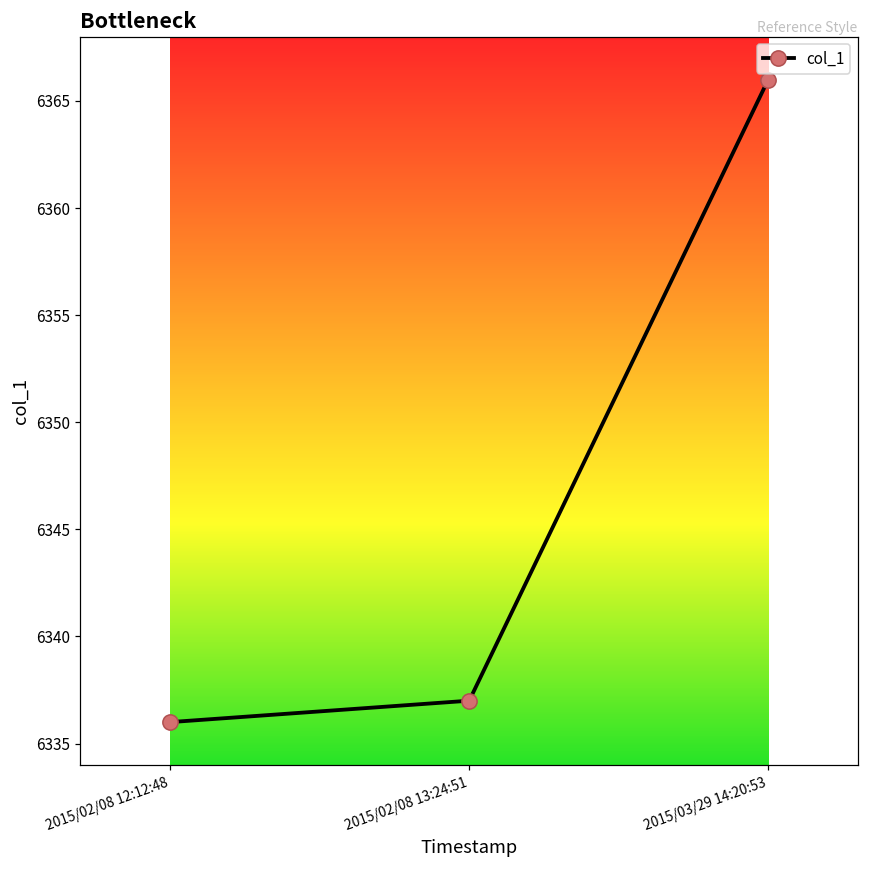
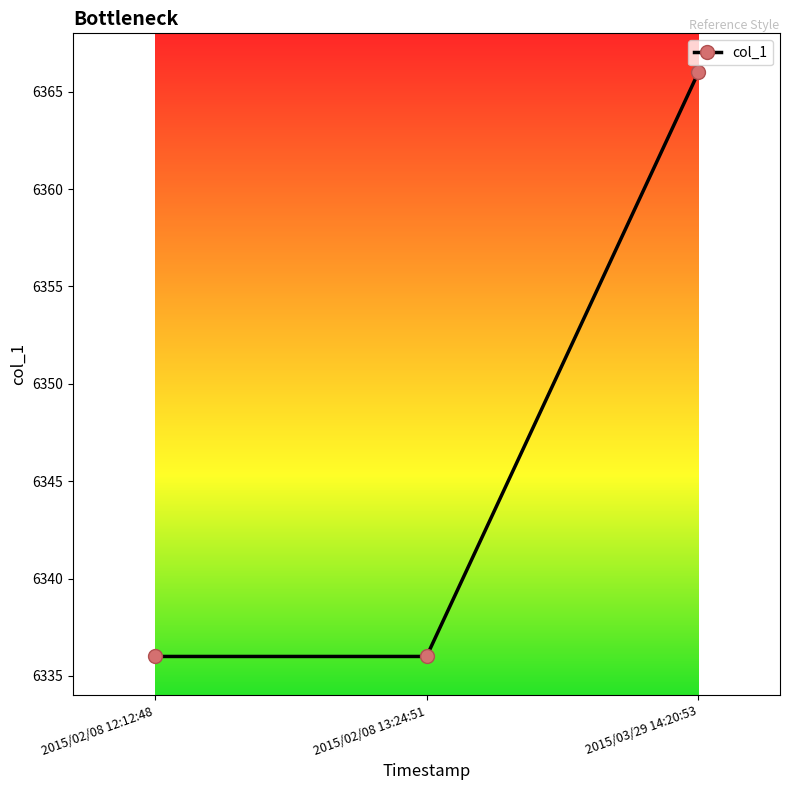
  {
    "2015/02/08 12:12:48": 6336,
-   "2015/02/08 13:24:51": 6337,
+   "2015/02/08 13:24:51": 6336,
    "2015/03/29 14:20:53": 6366
  }
